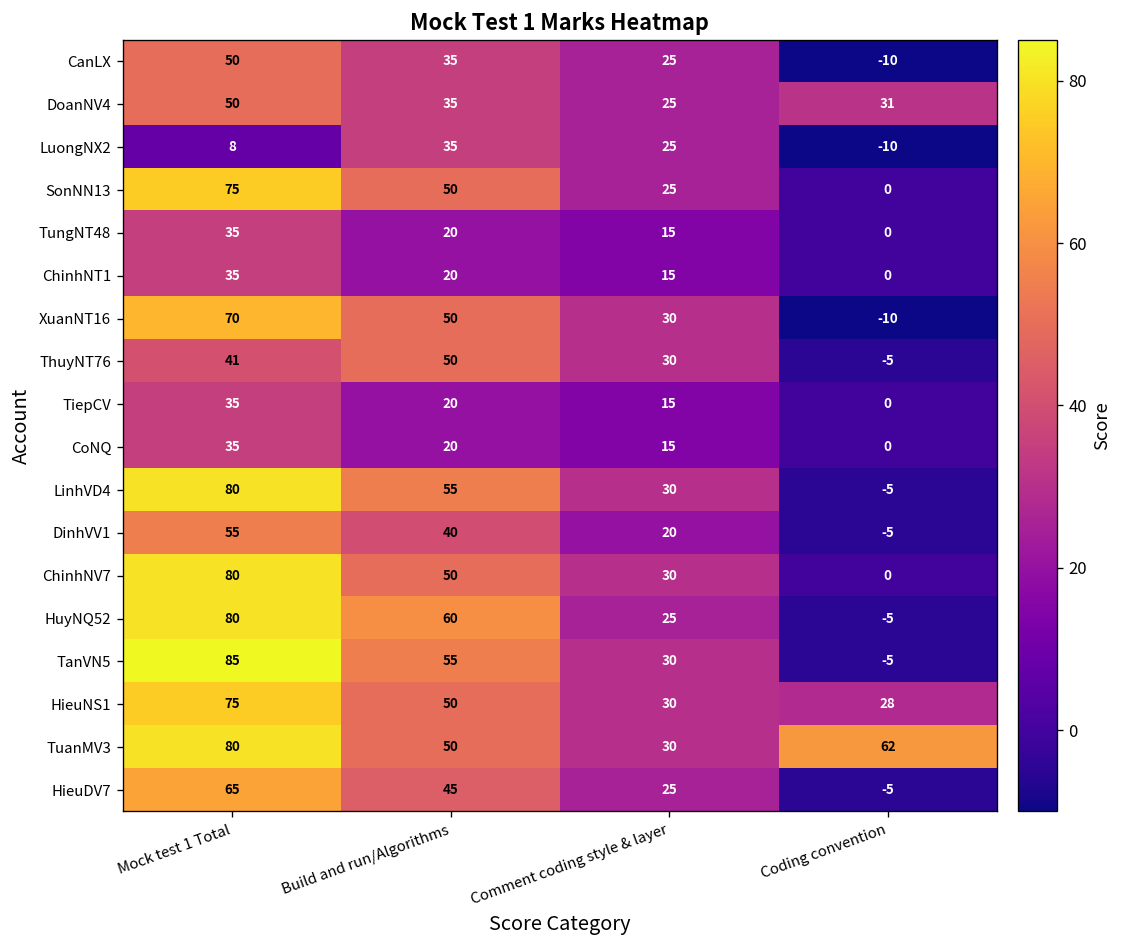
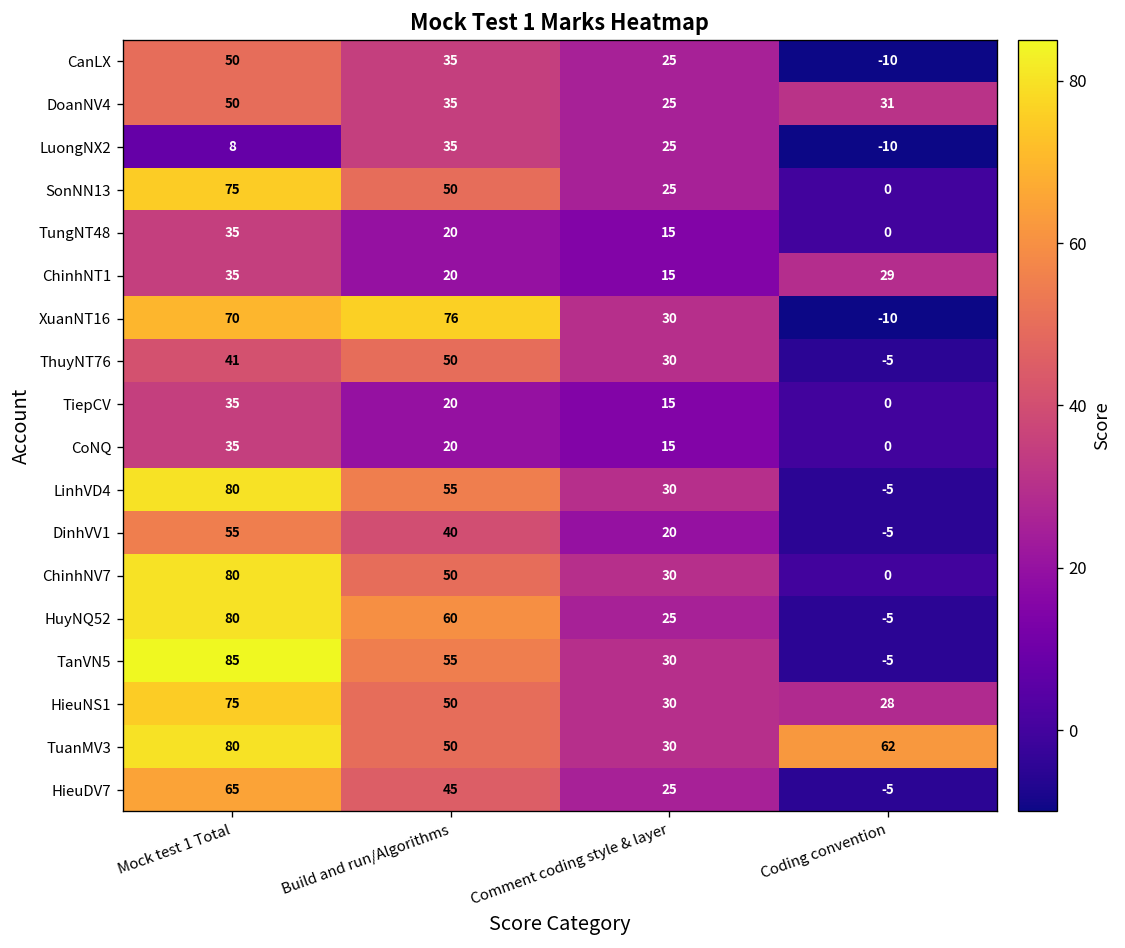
  {
    "CanLX": {
      "Mock test 1 Total": 50,
      "Build and run/Algorithms": 35,
      "Comment coding style & layer": 25,
      "Coding convention": -10
    },
    "DoanNV4": {
      "Mock test 1 Total": 50,
      "Build and run/Algorithms": 35,
      "Comment coding style & layer": 25,
      "Coding convention": 31
    },
    "LuongNX2": {
      "Mock test 1 Total": 8,
      "Build and run/Algorithms": 35,
      "Comment coding style & layer": 25,
      "Coding convention": -10
    },
    "SonNN13": {
      "Mock test 1 Total": 75,
      "Build and run/Algorithms": 50,
      "Comment coding style & layer": 25,
      "Coding convention": 0
    },
    "TungNT48": {
      "Mock test 1 Total": 35,
      "Build and run/Algorithms": 20,
      "Comment coding style & layer": 15,
      "Coding convention": 0
    },
    "ChinhNT1": {
      "Mock test 1 Total": 35,
      "Build and run/Algorithms": 20,
      "Comment coding style & layer": 15,
-     "Coding convention": 0
+     "Coding convention": 29
    },
    "XuanNT16": {
      "Mock test 1 Total": 70,
-     "Build and run/Algorithms": 50,
+     "Build and run/Algorithms": 76,
      "Comment coding style & layer": 30,
      "Coding convention": -10
    },
    "ThuyNT76": {
      "Mock test 1 Total": 41,
      "Build and run/Algorithms": 50,
      "Comment coding style & layer": 30,
      "Coding convention": -5
    },
    "TiepCV": {
      "Mock test 1 Total": 35,
      "Build and run/Algorithms": 20,
      "Comment coding style & layer": 15,
      "Coding convention": 0
    },
    "CoNQ": {
      "Mock test 1 Total": 35,
      "Build and run/Algorithms": 20,
      "Comment coding style & layer": 15,
      "Coding convention": 0
    },
    "LinhVD4": {
      "Mock test 1 Total": 80,
      "Build and run/Algorithms": 55,
      "Comment coding style & layer": 30,
      "Coding convention": -5
    },
    "DinhVV1": {
      "Mock test 1 Total": 55,
      "Build and run/Algorithms": 40,
      "Comment coding style & layer": 20,
      "Coding convention": -5
    },
    "ChinhNV7": {
      "Mock test 1 Total": 80,
      "Build and run/Algorithms": 50,
      "Comment coding style & layer": 30,
      "Coding convention": 0
    },
    "HuyNQ52": {
      "Mock test 1 Total": 80,
      "Build and run/Algorithms": 60,
      "Comment coding style & layer": 25,
      "Coding convention": -5
    },
    "TanVN5": {
      "Mock test 1 Total": 85,
      "Build and run/Algorithms": 55,
      "Comment coding style & layer": 30,
      "Coding convention": -5
    },
    "HieuNS1": {
      "Mock test 1 Total": 75,
      "Build and run/Algorithms": 50,
      "Comment coding style & layer": 30,
      "Coding convention": 28
    },
    "TuanMV3": {
      "Mock test 1 Total": 80,
      "Build and run/Algorithms": 50,
      "Comment coding style & layer": 30,
      "Coding convention": 62
    },
    "HieuDV7": {
      "Mock test 1 Total": 65,
      "Build and run/Algorithms": 45,
      "Comment coding style & layer": 25,
      "Coding convention": -5
    }
  }
